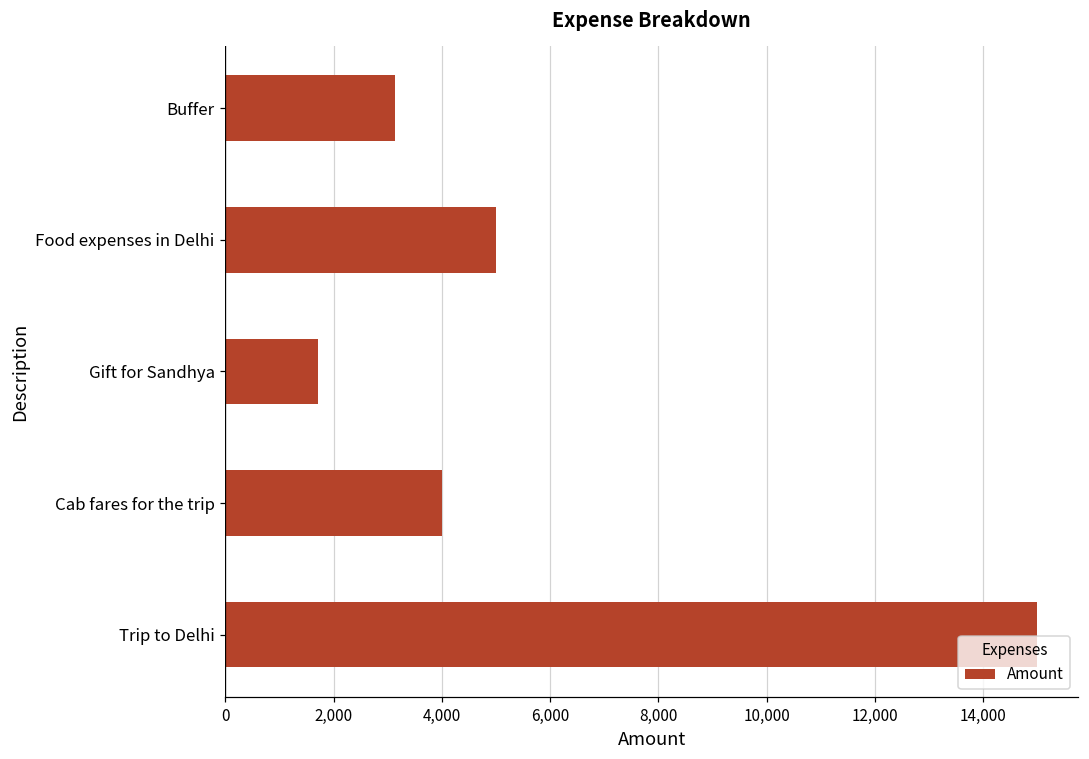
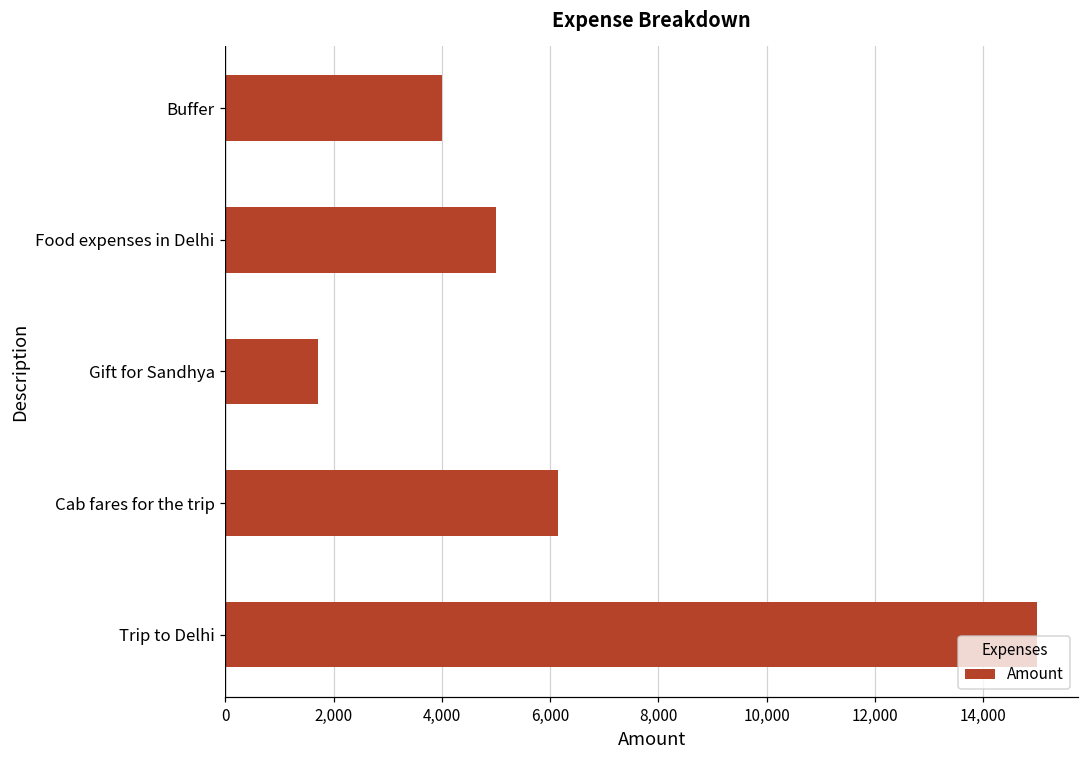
  {
-   "Buffer": "3,100",
+   "Buffer": "4,000",
    "Food expenses in Delhi": "5,000",
    "Gift for Sandhya": "1,700",
-   "Cab fares for the trip": "4,000",
+   "Cab fares for the trip": "6,100",
    "Trip to Delhi": "15,000"
  }
